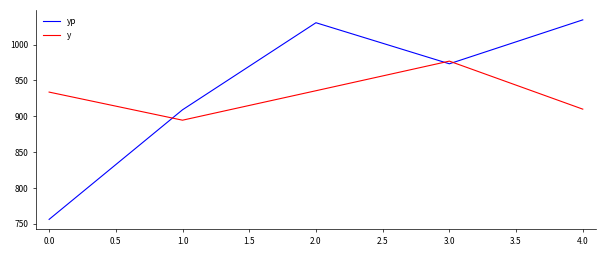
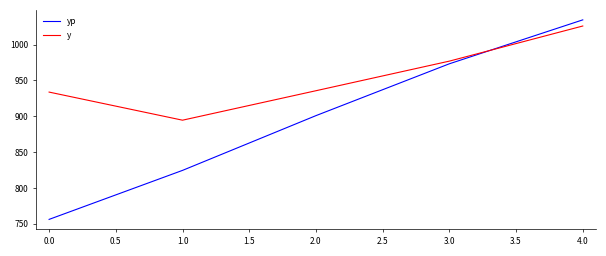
  {
    "yp": {
      "0.0": 760,
-     "1.0": 910,
-     "2.0": 1030,
+     "1.0": 820,
+     "2.0": 900,
      "3.0": 970,
      "4.0": 1030
    },
    "y": {
      "0.0": 930,
      "1.0": 890,
      "2.0": 940,
      "3.0": 980,
-     "4.0": 910
+     "4.0": 1030
    }
  }
